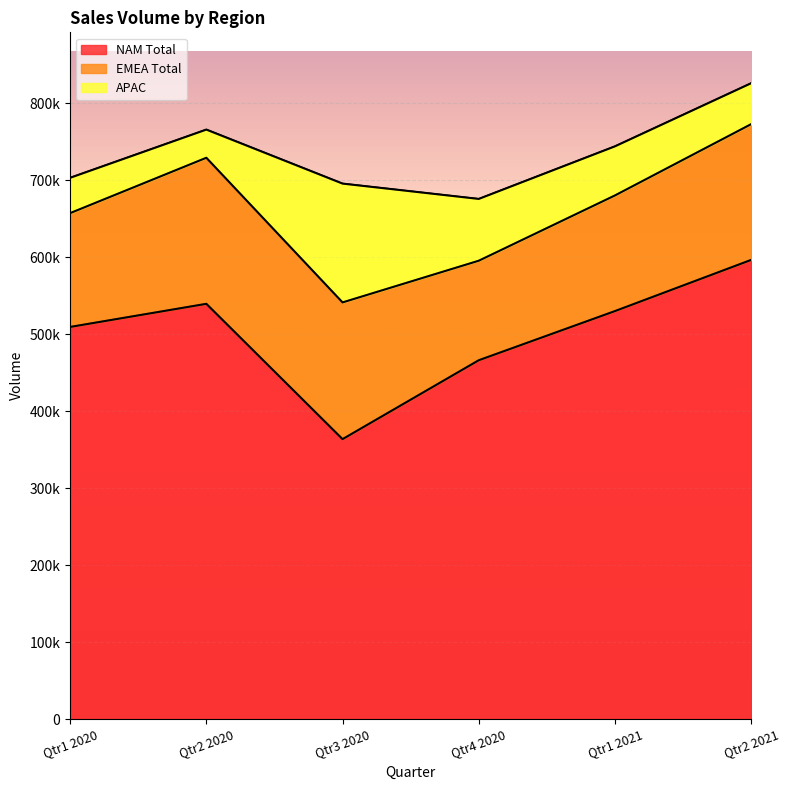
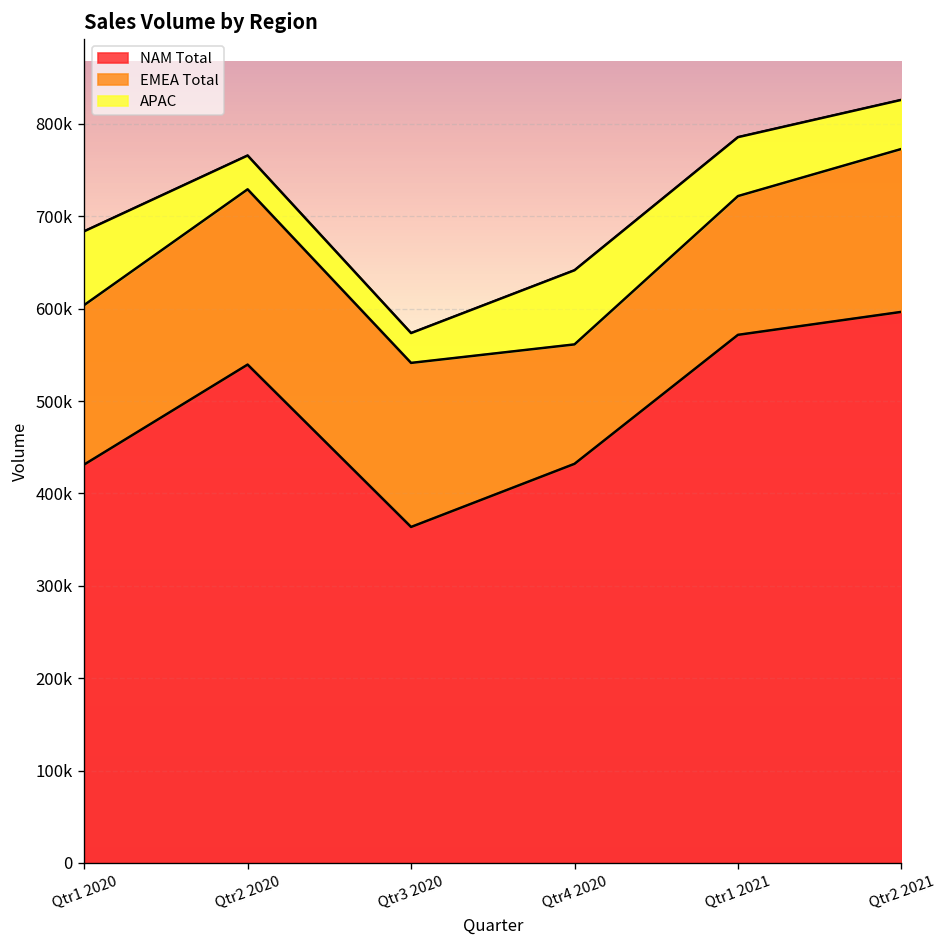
  {
    "NAM Total": {
-     "Qtr1 2020": 510000,
+     "Qtr1 2020": 430000,
      "Qtr2 2020": 540000,
      "Qtr3 2020": 360000,
-     "Qtr4 2020": 470000,
-     "Qtr1 2021": 530000,
+     "Qtr4 2020": 430000,
+     "Qtr1 2021": 570000,
      "Qtr2 2021": 600000
    },
    "EMEA Total": {
-     "Qtr1 2020": 150000,
+     "Qtr1 2020": 170000,
      "Qtr2 2020": 190000,
      "Qtr3 2020": 180000,
      "Qtr4 2020": 130000,
      "Qtr1 2021": 150000,
      "Qtr2 2021": 180000
    },
    "APAC": {
-     "Qtr1 2020": 50000,
+     "Qtr1 2020": 80000,
      "Qtr2 2020": 40000,
-     "Qtr3 2020": 150000,
+     "Qtr3 2020": 30000,
      "Qtr4 2020": 80000,
      "Qtr1 2021": 60000,
      "Qtr2 2021": 50000
    }
  }
